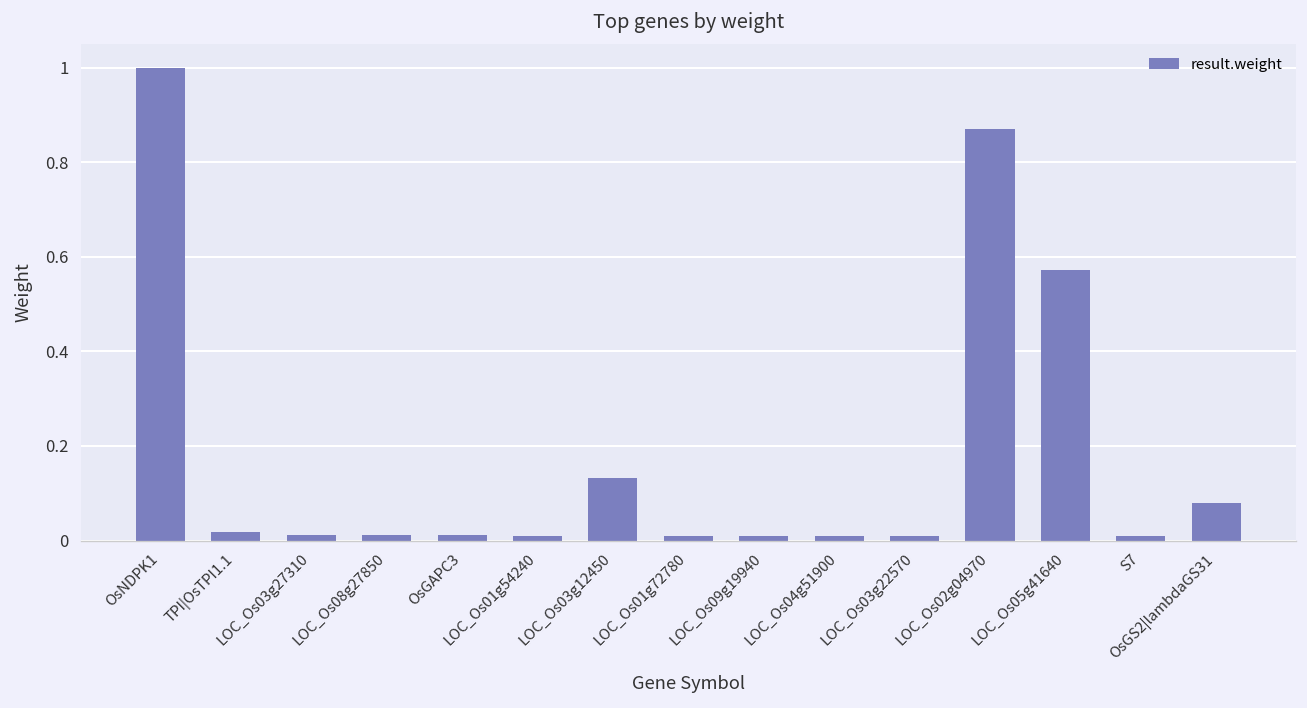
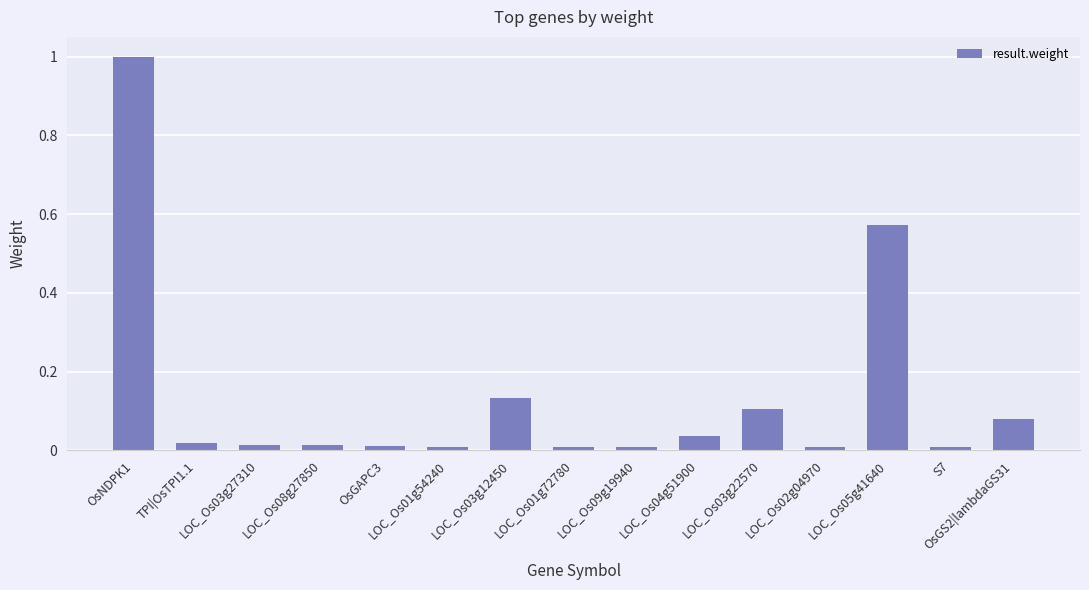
  {
    "OsNDPK1": 1.00,
    "TPI|OsTPI1.1": 0.02,
    "LOC_Os03g27310": 0.01,
    "LOC_Os08g27850": 0.01,
    "OsGAPC3": 0.01,
    "LOC_Os01g54240": 0.01,
    "LOC_Os03g12450": 0.13,
    "LOC_Os01g72780": 0.01,
    "LOC_Os09g19940": 0.01,
-   "LOC_Os04g51900": 0.01,
-   "LOC_Os03g22570": 0.01,
-   "LOC_Os02g04970": 0.87,
+   "LOC_Os04g51900": 0.04,
+   "LOC_Os03g22570": 0.10,
+   "LOC_Os02g04970": 0.01,
    "LOC_Os05g41640": 0.57,
    "S7": 0.01,
    "OsGS2|lambdaGS31": 0.08
  }
